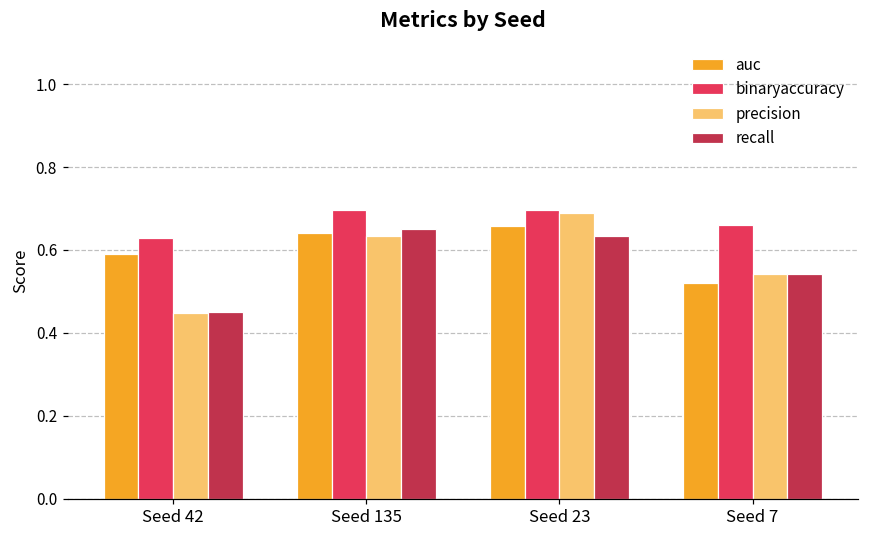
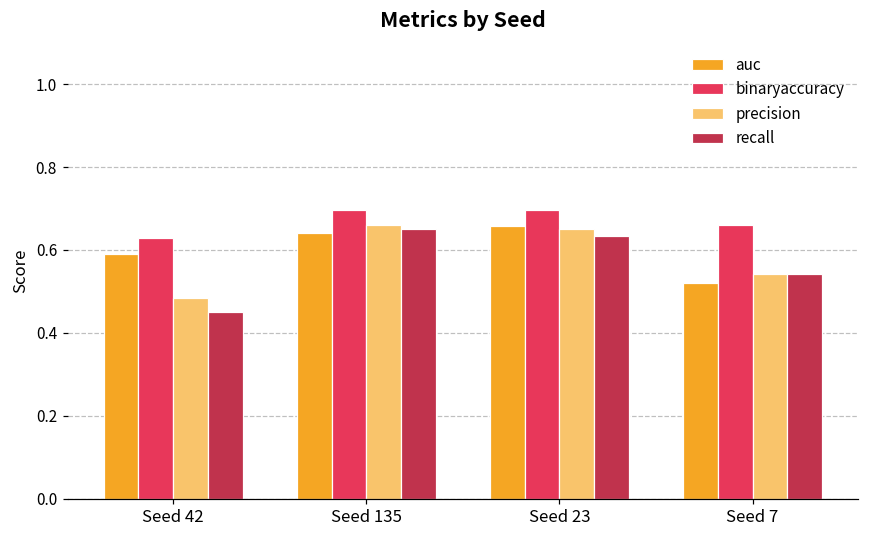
  {
    "auc": {
      "Seed 42": 0.59,
      "Seed 135": 0.64,
      "Seed 23": 0.66,
      "Seed 7": 0.52
    },
    "precision": {
-     "Seed 42": 0.45,
-     "Seed 135": 0.63,
-     "Seed 23": 0.69,
+     "Seed 42": 0.48,
+     "Seed 135": 0.66,
+     "Seed 23": 0.65,
      "Seed 7": 0.54
    }
  }
